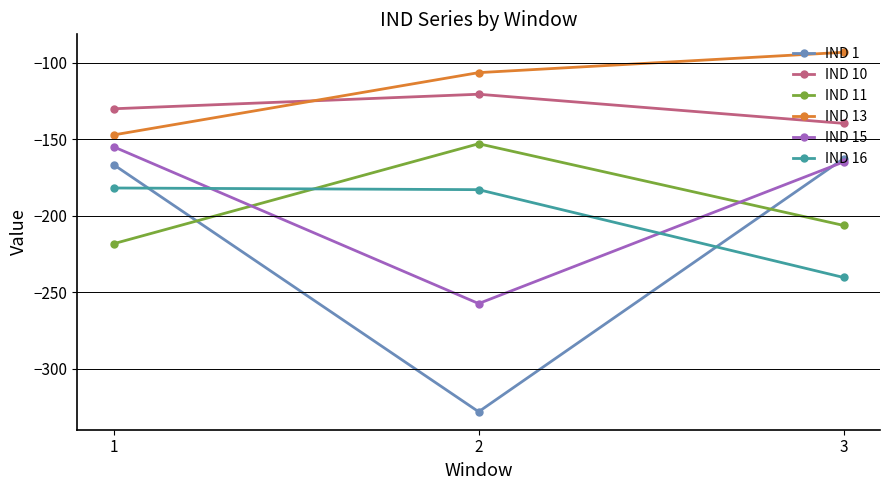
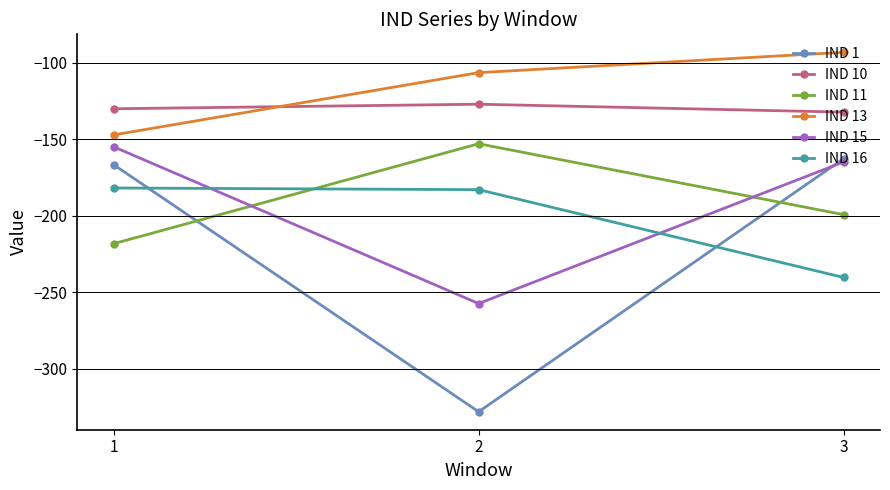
  {
    "IND 10": {
      "1": -130,
-     "2": -120,
-     "3": -140
+     "2": -127,
+     "3": -132
    },
    "IND 11": {
      "1": -218,
      "2": -153,
-     "3": -206
+     "3": -199
    },
    "IND 13": {
      "1": -147,
      "2": -106,
      "3": -93
    },
    "IND 15": {
      "1": -155,
      "2": -257,
      "3": -165
    }
  }
